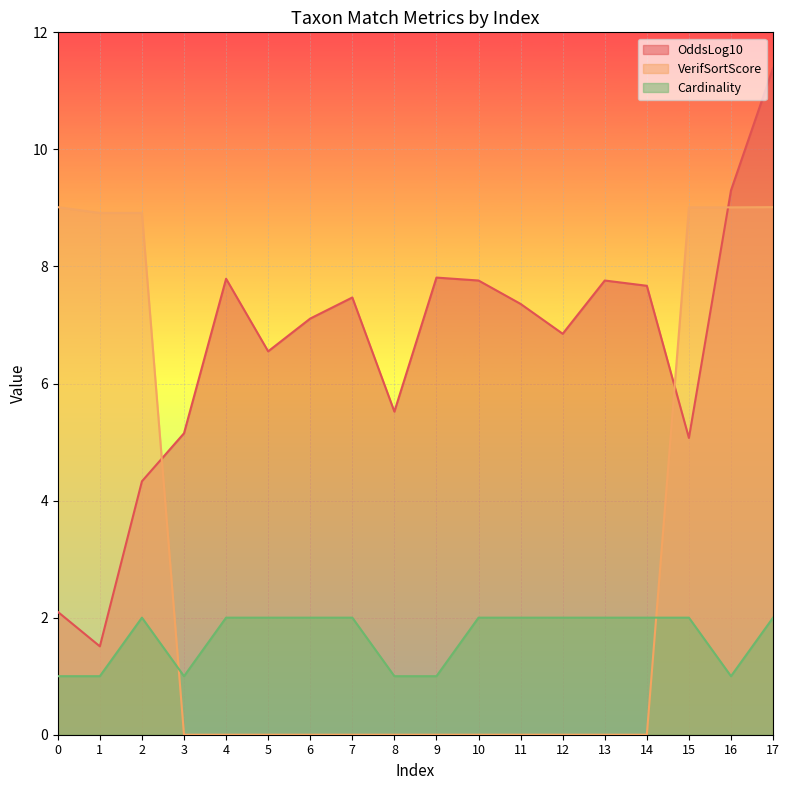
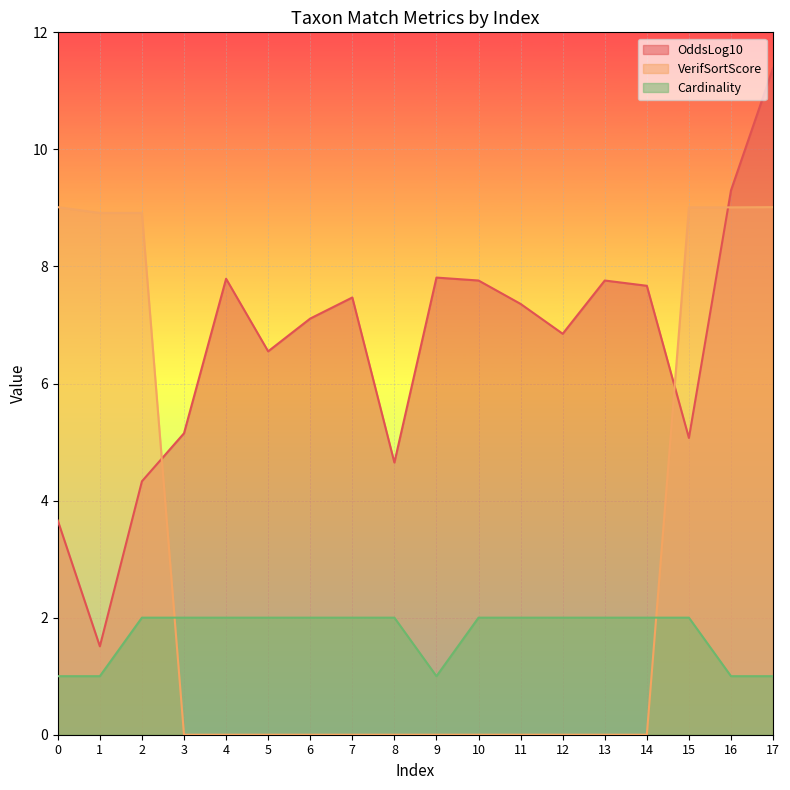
  {
    "OddsLog10": {
-     "0": 2.1,
+     "0": 3.7,
      "1": 1.5,
      "2": 4.3,
      "3": 5.2,
      "4": 7.8,
      "5": 6.6,
      "6": 7.1,
      "7": 7.5,
-     "8": 5.5,
+     "8": 4.7,
      "9": 7.8,
      "10": 7.8,
      "11": 7.4,
      "12": 6.9,
      "13": 7.8,
      "14": 7.7,
      "15": 5.1,
      "16": 9.3,
      "17": 11.4
    },
    "VerifSortScore": {
      "0": 9.0,
      "1": 8.9,
      "2": 8.9,
      "3": 0.0,
      "4": 0.0,
      "5": 0.0,
      "6": 0.0,
      "7": 0.0,
      "8": 0.0,
      "9": 0.0,
      "10": 0.0,
      "11": 0.0,
      "12": 0.0,
      "13": 0.0,
      "14": 0.0,
      "15": 9.0,
      "16": 9.0,
      "17": 9.0
    },
    "Cardinality": {
      "0": 1,
      "1": 1,
      "2": 2,
-     "3": 1,
+     "3": 2,
      "4": 2,
      "5": 2,
      "6": 2,
      "7": 2,
-     "8": 1,
+     "8": 2,
      "9": 1,
      "10": 2,
      "11": 2,
      "12": 2,
      "13": 2,
      "14": 2,
      "15": 2,
      "16": 1,
-     "17": 2
+     "17": 1
    }
  }
